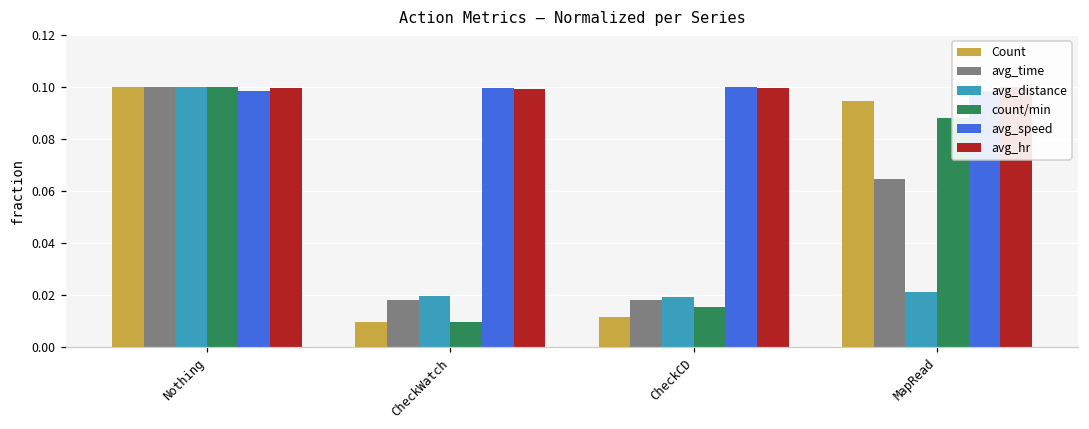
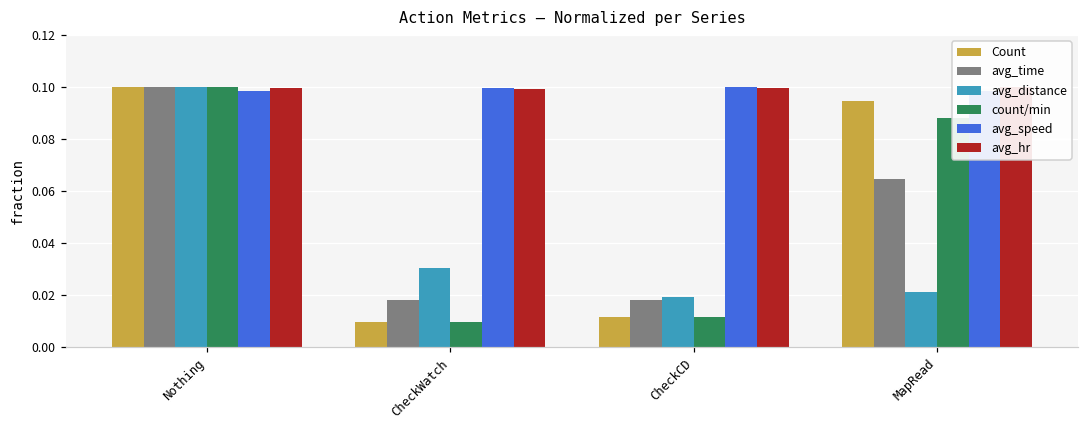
  {
    "Count": {
      "Nothing": 0.100,
      "CheckWatch": 0.010,
      "CheckCD": 0.012,
      "MapRead": 0.095
    },
    "avg_time": {
      "Nothing": 0.100,
      "CheckWatch": 0.018,
      "CheckCD": 0.018,
      "MapRead": 0.065
    },
    "avg_distance": {
      "Nothing": 0.100,
-     "CheckWatch": 0.020,
+     "CheckWatch": 0.030,
      "CheckCD": 0.019,
      "MapRead": 0.021
    },
    "count/min": {
      "Nothing": 0.100,
      "CheckWatch": 0.010,
-     "CheckCD": 0.015
+     "CheckCD": 0.012
    },
    "avg_speed": {
      "Nothing": 0.099,
      "CheckWatch": 0.100,
      "CheckCD": 0.100
    },
    "avg_hr": {
      "Nothing": 0.100,
      "CheckWatch": 0.099,
      "CheckCD": 0.100
    }
  }
